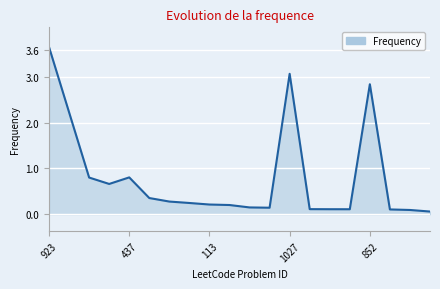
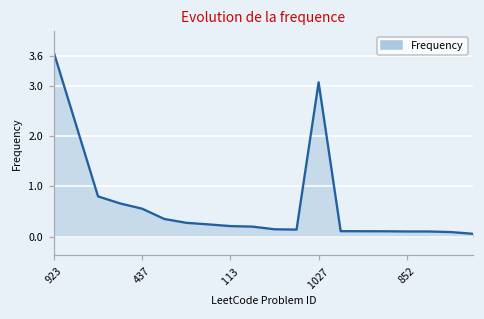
  {
    "923": 3.7,
-   "437": 0.8,
+   "437": 0.6,
    "113": 0.2,
    "1027": 3.1,
-   "852": 2.8
+   "852": 0.1
  }
